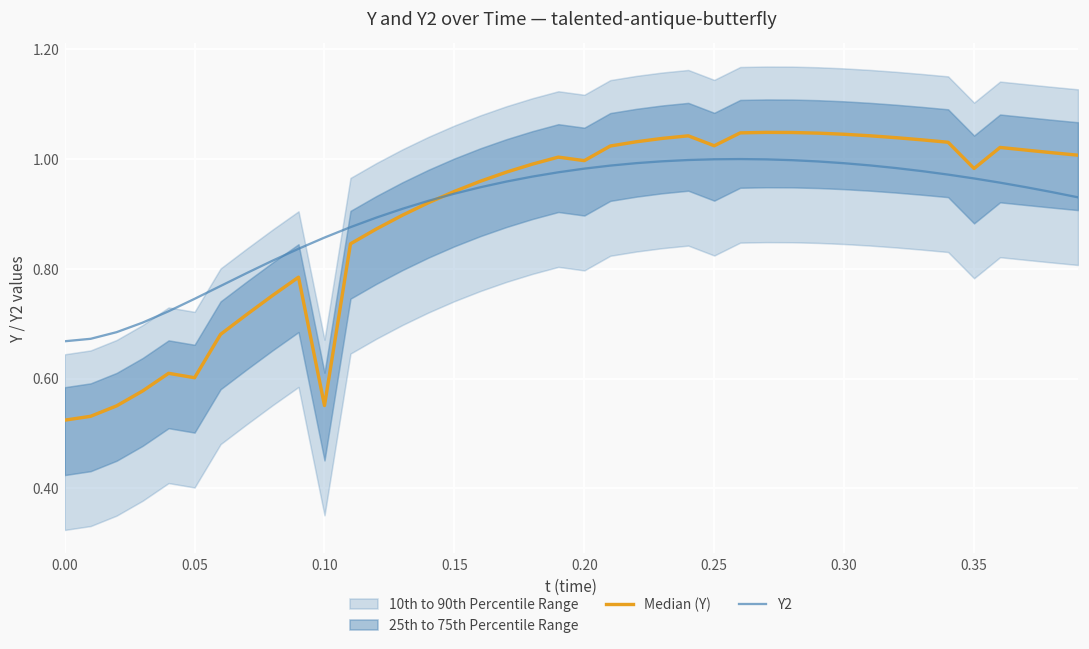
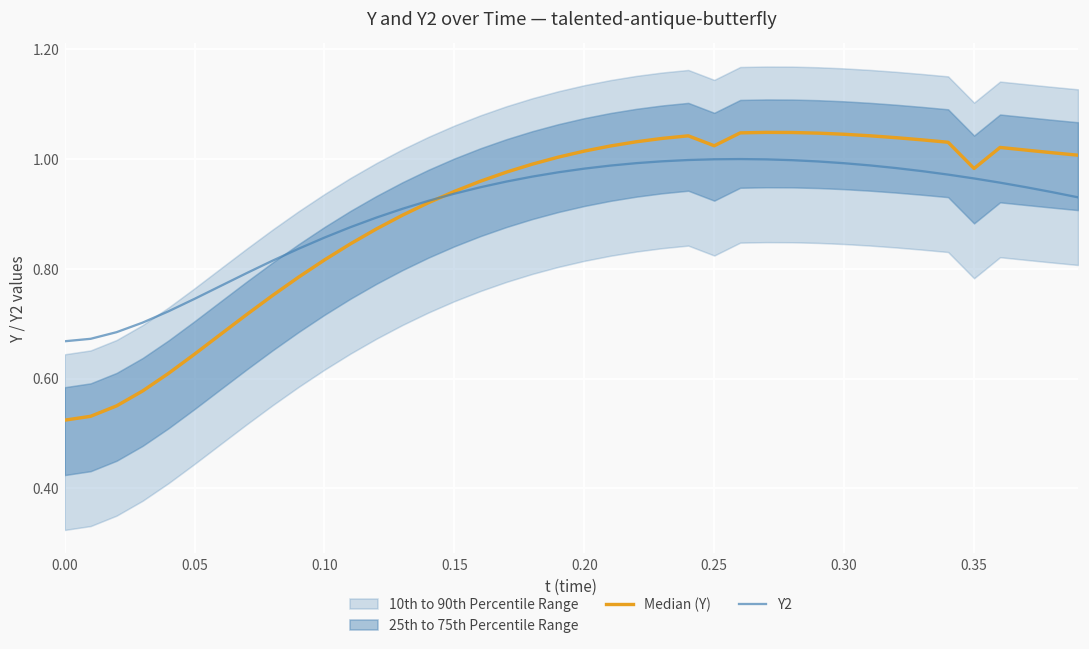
  {
    "Median (Y)": {
      "0.00": 0.52,
-     "0.05": 0.60,
-     "0.10": 0.55,
-     "0.20": 1.00,
+     "0.05": 0.64,
+     "0.10": 0.82,
+     "0.20": 1.01,
      "0.25": 1.02,
      "0.30": 1.05,
      "0.35": 0.98
    }
  }
